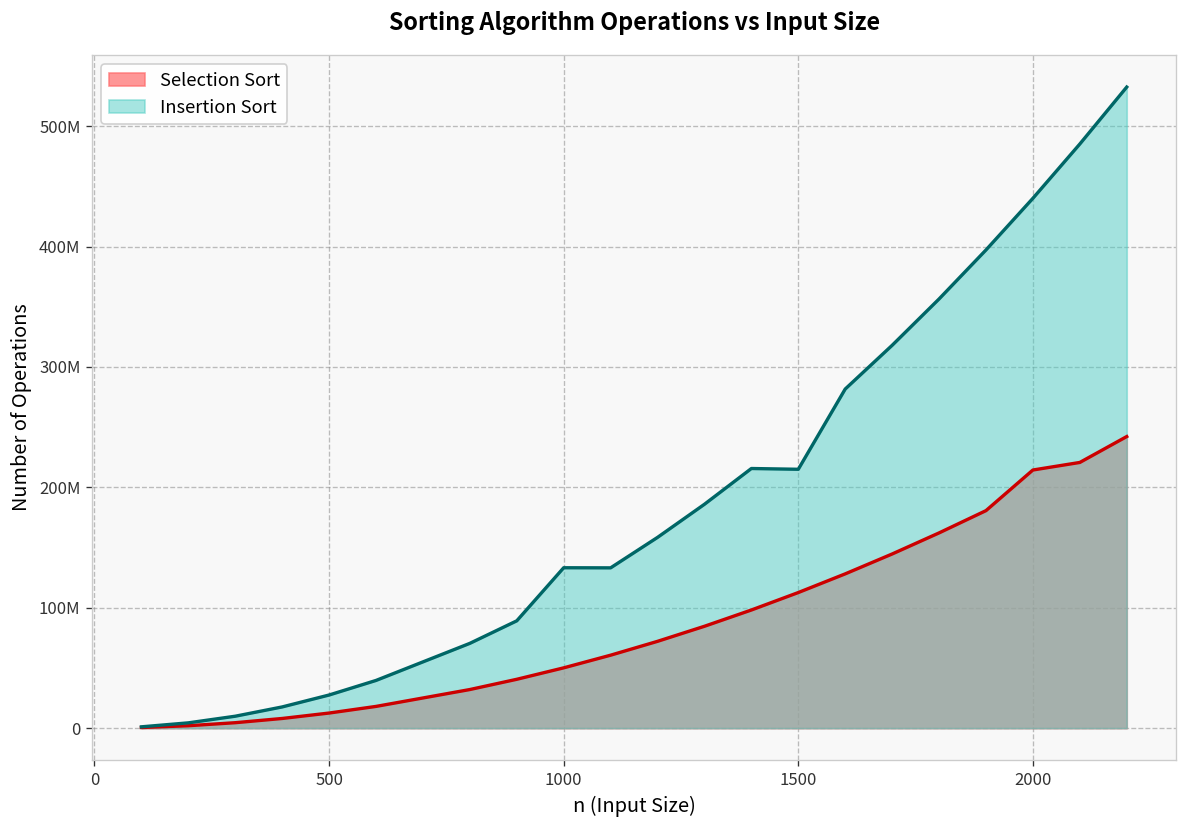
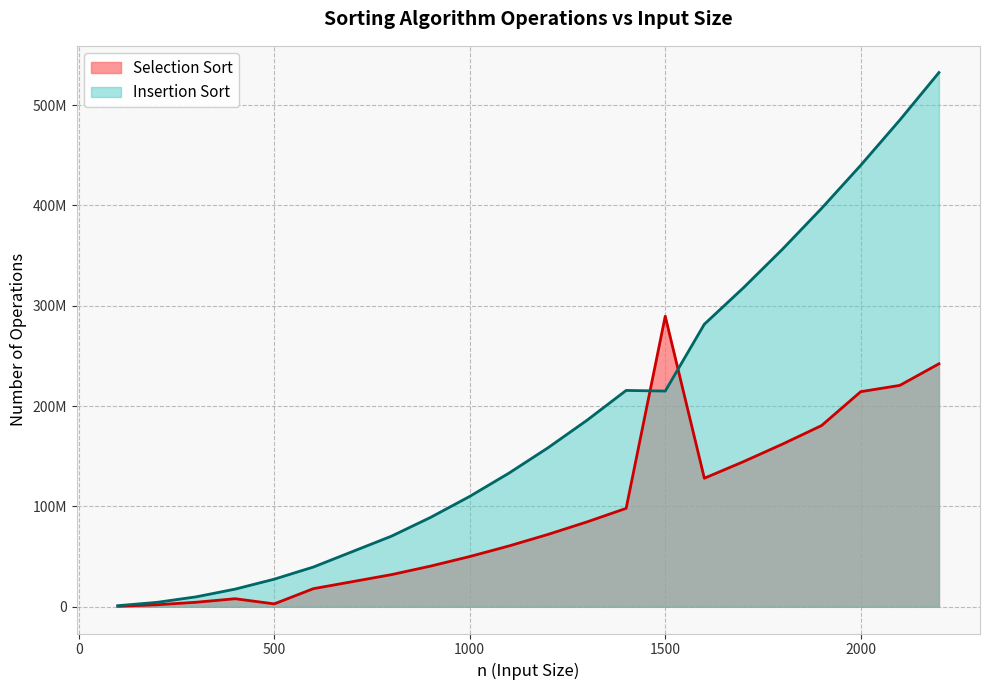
  {
    "Selection Sort": {
-     "500": 13000000,
+     "500": 3000000,
      "1000": 50000000,
-     "1500": 113000000,
+     "1500": 290000000,
      "2000": 214000000
    },
    "Insertion Sort": {
      "500": 28000000,
-     "1000": 133000000,
+     "1000": 110000000,
      "1500": 215000000,
      "2000": 440000000
    }
  }
